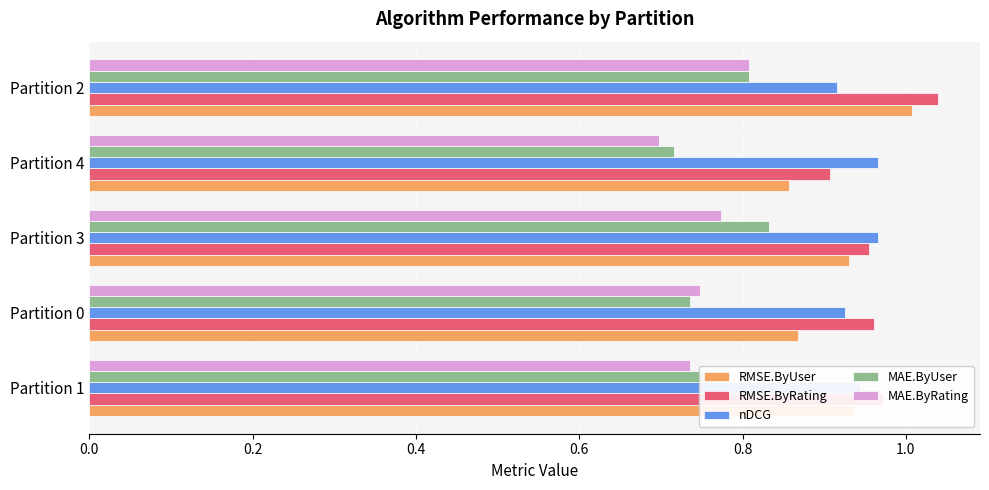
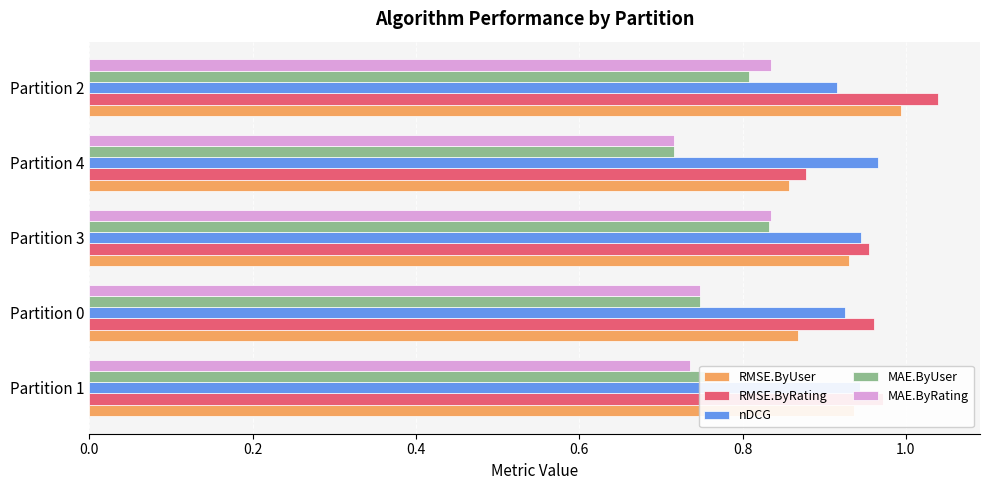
  {
    "RMSE.ByUser": {
-     "Partition 2": 1.01,
+     "Partition 2": 0.99,
      "Partition 4": 0.86,
      "Partition 3": 0.93,
      "Partition 0": 0.87
    },
    "RMSE.ByRating": {
      "Partition 2": 1.04,
-     "Partition 4": 0.91,
+     "Partition 4": 0.88,
      "Partition 3": 0.96,
      "Partition 0": 0.96
    },
    "nDCG": {
      "Partition 2": 0.92,
      "Partition 4": 0.97,
-     "Partition 3": 0.97,
+     "Partition 3": 0.94,
      "Partition 0": 0.93
    },
    "MAE.ByUser": {
      "Partition 2": 0.81,
      "Partition 4": 0.72,
      "Partition 3": 0.83,
-     "Partition 0": 0.74
+     "Partition 0": 0.75
    },
    "MAE.ByRating": {
-     "Partition 2": 0.81,
-     "Partition 4": 0.70,
-     "Partition 3": 0.77,
+     "Partition 2": 0.83,
+     "Partition 4": 0.72,
+     "Partition 3": 0.84,
      "Partition 0": 0.75,
      "Partition 1": 0.74
    }
  }
